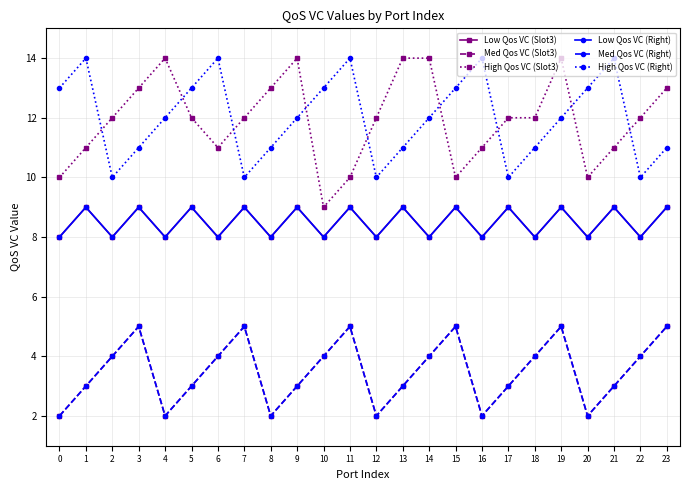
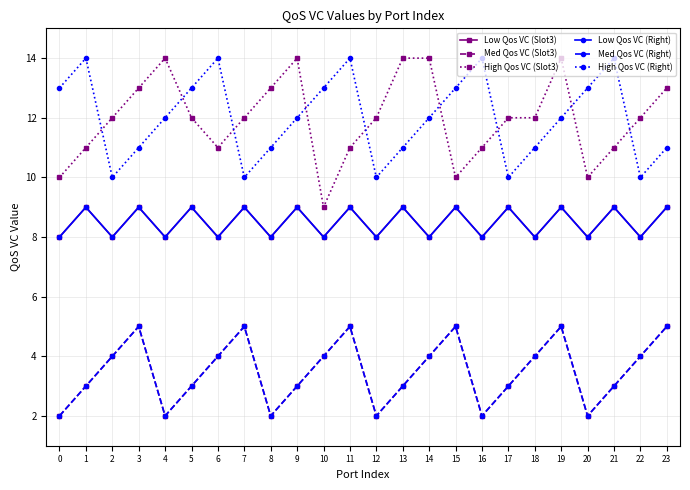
  {
    "High Qos VC (Slot3)": {
      "0": 10,
      "1": 11,
      "2": 12,
      "3": 13,
      "4": 14,
      "5": 12,
      "6": 11,
      "7": 12,
      "8": 13,
      "9": 14,
      "10": 9,
-     "11": 10,
+     "11": 11,
      "12": 12,
      "13": 14,
      "14": 14,
      "15": 10,
      "16": 11,
      "17": 12,
      "18": 12,
      "20": 10,
      "21": 11,
      "22": 12,
      "23": 13
    }
  }
